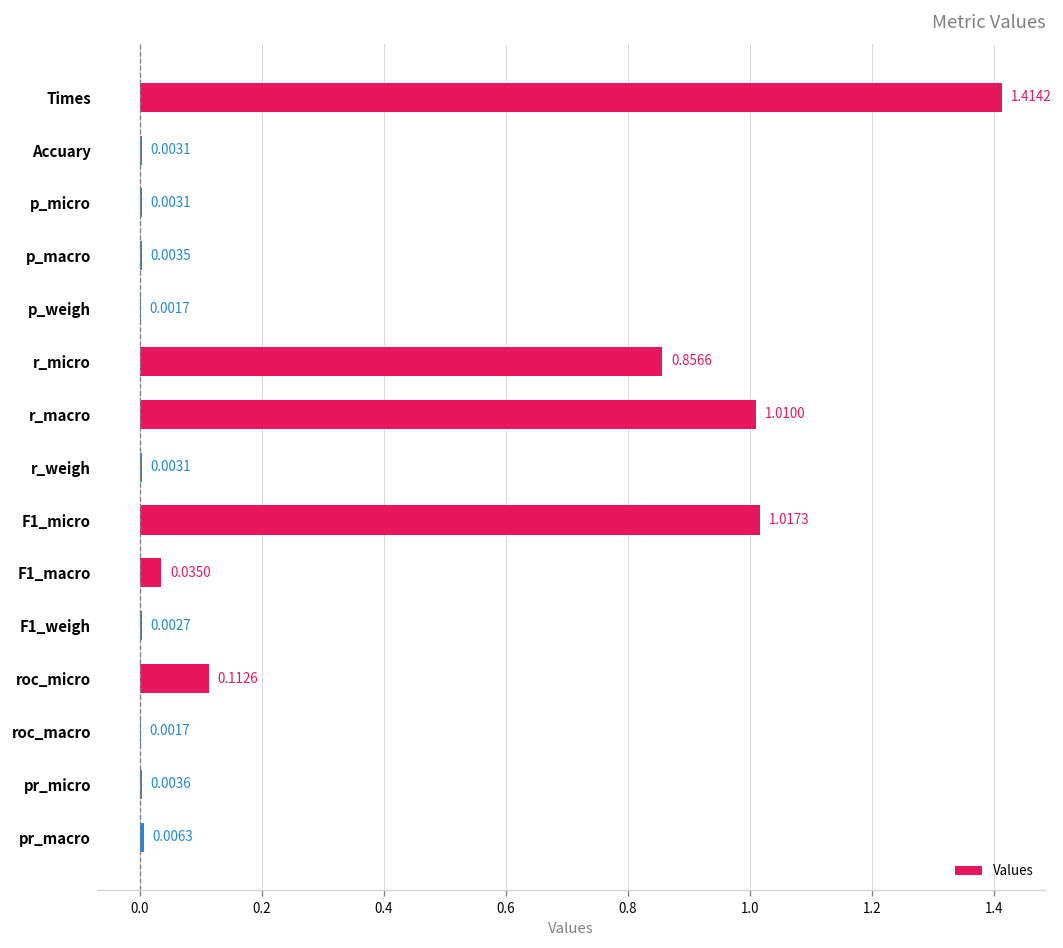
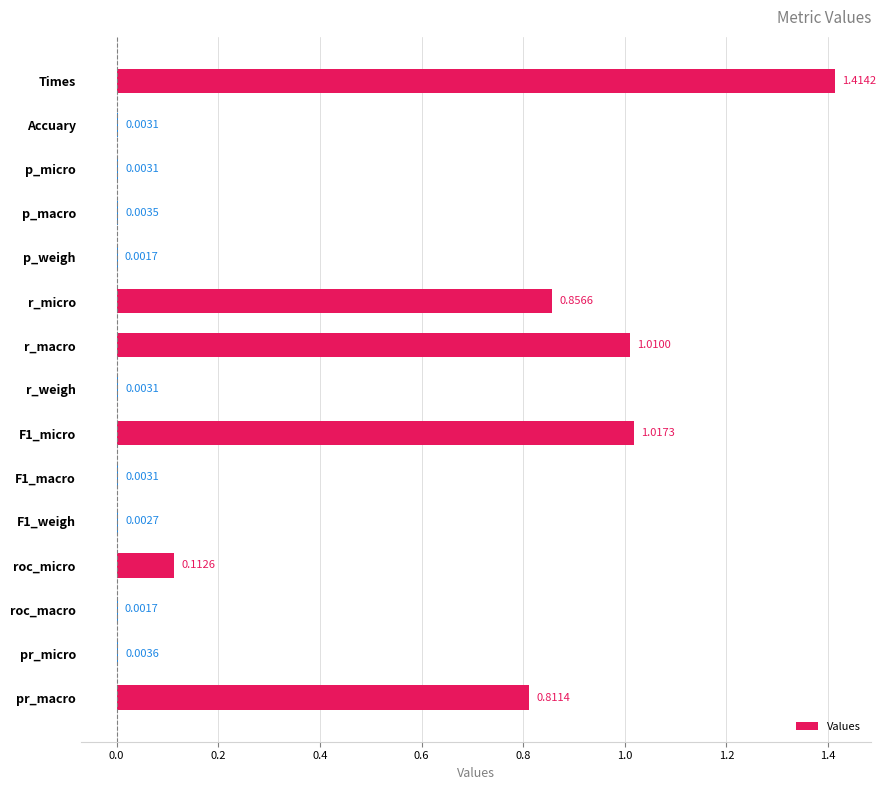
  {
    "Times": 1.4142,
    "Accuary": 0.0031,
    "p_micro": 0.0031,
    "p_macro": 0.0035,
    "p_weigh": 0.0017,
    "r_micro": 0.8566,
    "r_macro": 1.0100,
    "r_weigh": 0.0031,
    "F1_micro": 1.0173,
-   "F1_macro": 0.0350,
+   "F1_macro": 0.0031,
    "F1_weigh": 0.0027,
    "roc_micro": 0.1126,
    "roc_macro": 0.0017,
    "pr_micro": 0.0036,
-   "pr_macro": 0.0063
+   "pr_macro": 0.8114
  }
